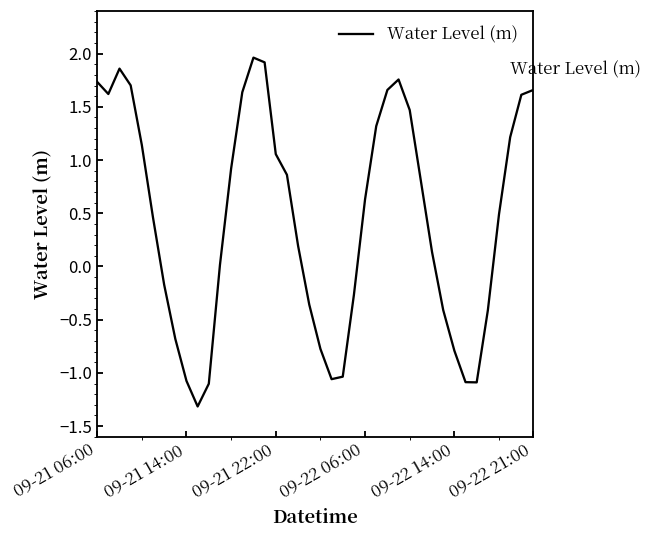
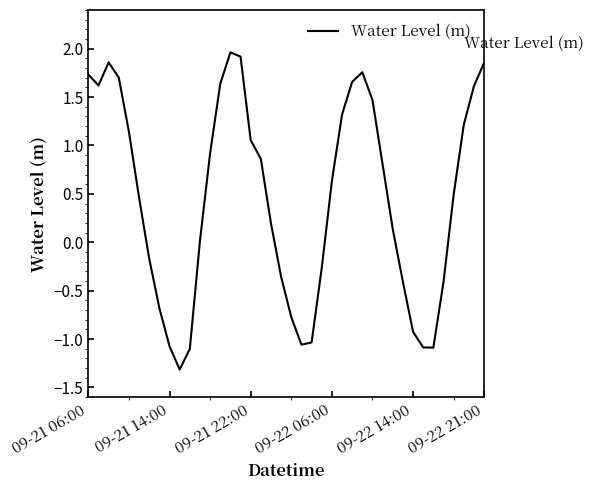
  {
    "09-21 06:00": 1.7,
    "09-21 14:00": -1.1,
    "09-21 22:00": 1.1,
    "09-22 06:00": 0.6,
-   "09-22 14:00": -0.8,
-   "09-22 21:00": 1.7
+   "09-22 14:00": -0.9,
+   "09-22 21:00": 1.9
  }
